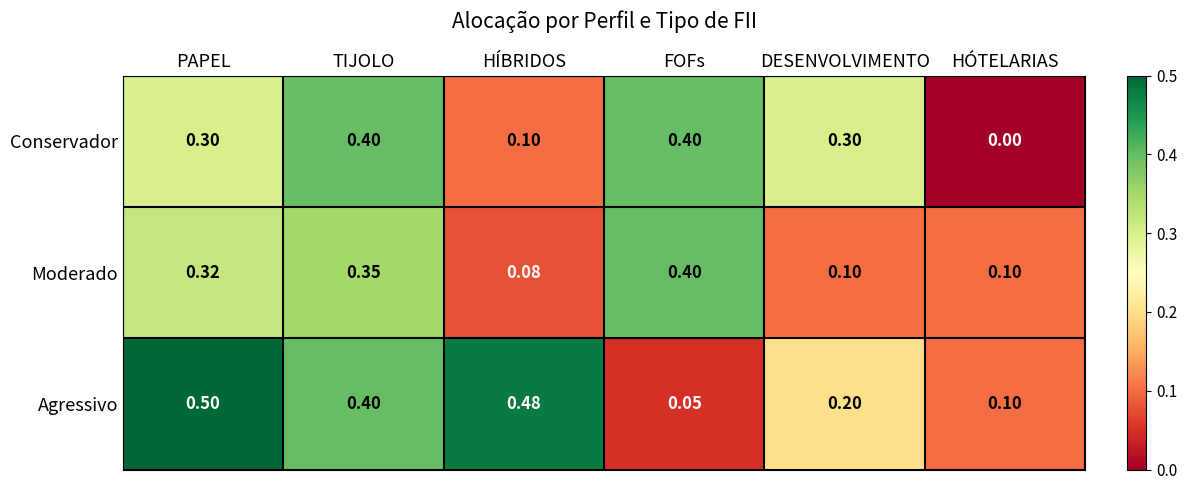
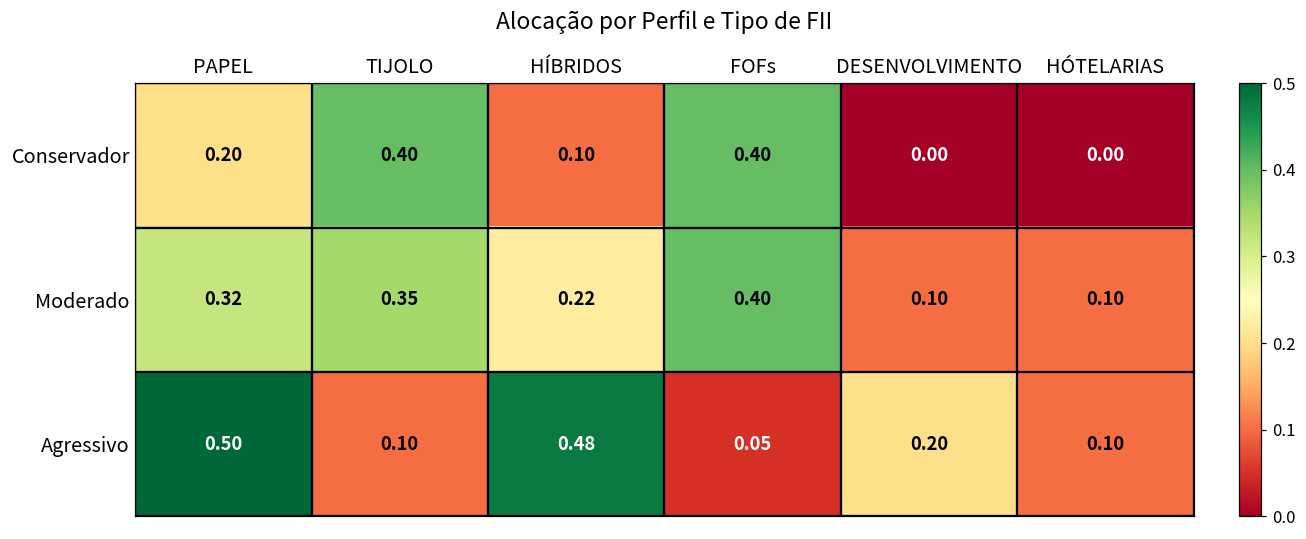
  {
    "Conservador": {
-     "PAPEL": 0.30,
+     "PAPEL": 0.20,
      "TIJOLO": 0.40,
      "HÍBRIDOS": 0.10,
      "FOFs": 0.40,
-     "DESENVOLVIMENTO": 0.30,
+     "DESENVOLVIMENTO": 0.00,
      "HÓTELARIAS": 0.00
    },
    "Moderado": {
      "PAPEL": 0.32,
      "TIJOLO": 0.35,
-     "HÍBRIDOS": 0.08,
+     "HÍBRIDOS": 0.22,
      "FOFs": 0.40,
      "DESENVOLVIMENTO": 0.10,
      "HÓTELARIAS": 0.10
    },
    "Agressivo": {
      "PAPEL": 0.50,
-     "TIJOLO": 0.40,
+     "TIJOLO": 0.10,
      "HÍBRIDOS": 0.48,
      "FOFs": 0.05,
      "DESENVOLVIMENTO": 0.20,
      "HÓTELARIAS": 0.10
    }
  }
